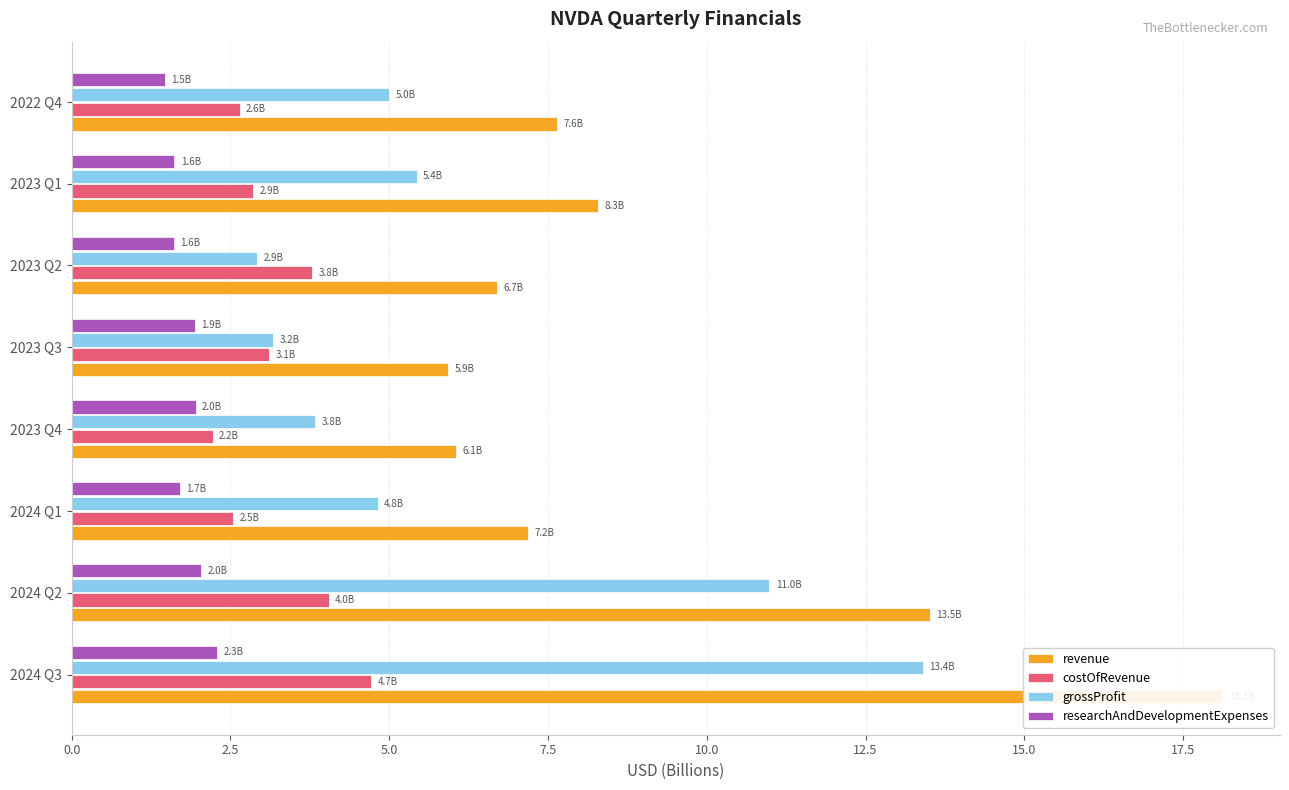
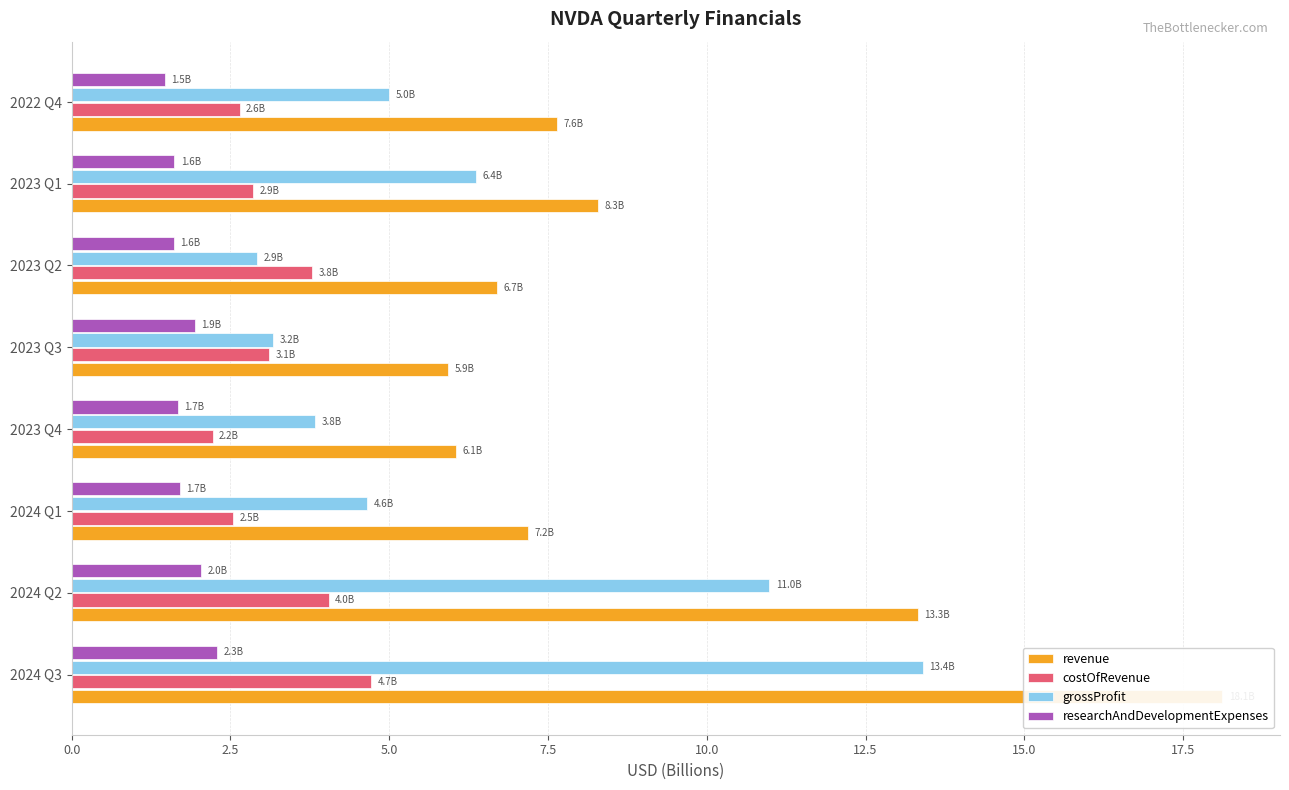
  {
    "revenue": {
      "2022 Q4": "7.6B",
      "2023 Q1": "8.3B",
      "2023 Q2": "6.7B",
      "2023 Q3": "5.9B",
      "2023 Q4": "6.1B",
      "2024 Q1": "7.2B",
-     "2024 Q2": "13.5B"
+     "2024 Q2": "13.3B"
    },
    "costOfRevenue": {
      "2022 Q4": "2.6B",
      "2023 Q1": "2.9B",
      "2023 Q2": "3.8B",
      "2023 Q3": "3.1B",
      "2023 Q4": "2.2B",
      "2024 Q1": "2.5B",
      "2024 Q2": "4.0B",
      "2024 Q3": "4.7B"
    },
    "grossProfit": {
      "2022 Q4": "5.0B",
-     "2023 Q1": "5.4B",
+     "2023 Q1": "6.4B",
      "2023 Q2": "2.9B",
      "2023 Q3": "3.2B",
      "2023 Q4": "3.8B",
-     "2024 Q1": "4.8B",
+     "2024 Q1": "4.6B",
      "2024 Q2": "11.0B",
      "2024 Q3": "13.4B"
    },
    "researchAndDevelopmentExpenses": {
      "2022 Q4": "1.5B",
      "2023 Q1": "1.6B",
      "2023 Q2": "1.6B",
      "2023 Q3": "1.9B",
-     "2023 Q4": "2.0B",
+     "2023 Q4": "1.7B",
      "2024 Q1": "1.7B",
      "2024 Q2": "2.0B",
      "2024 Q3": "2.3B"
    }
  }
